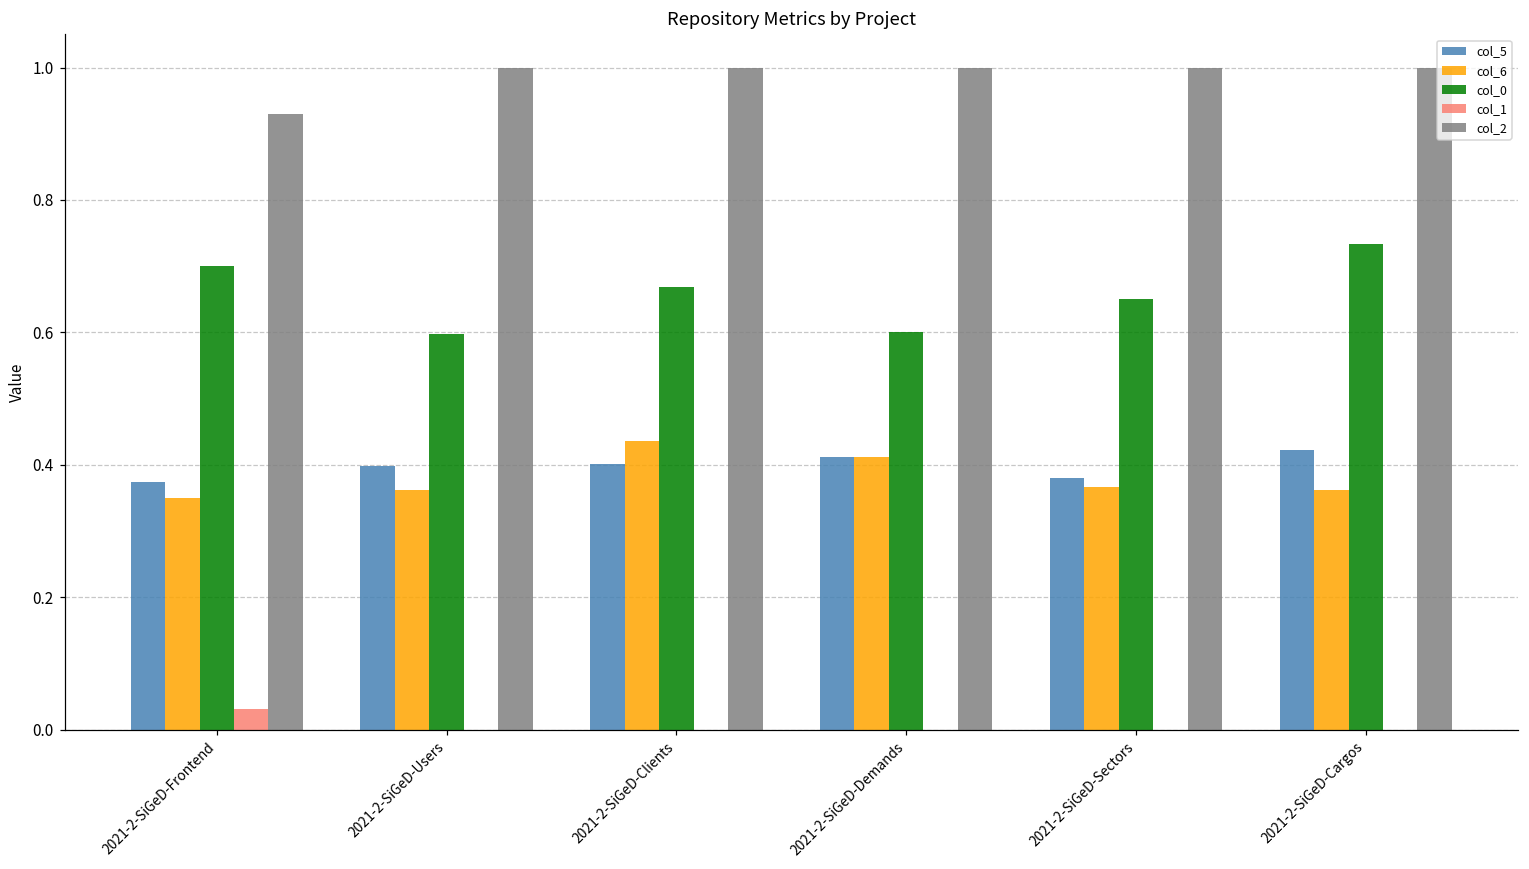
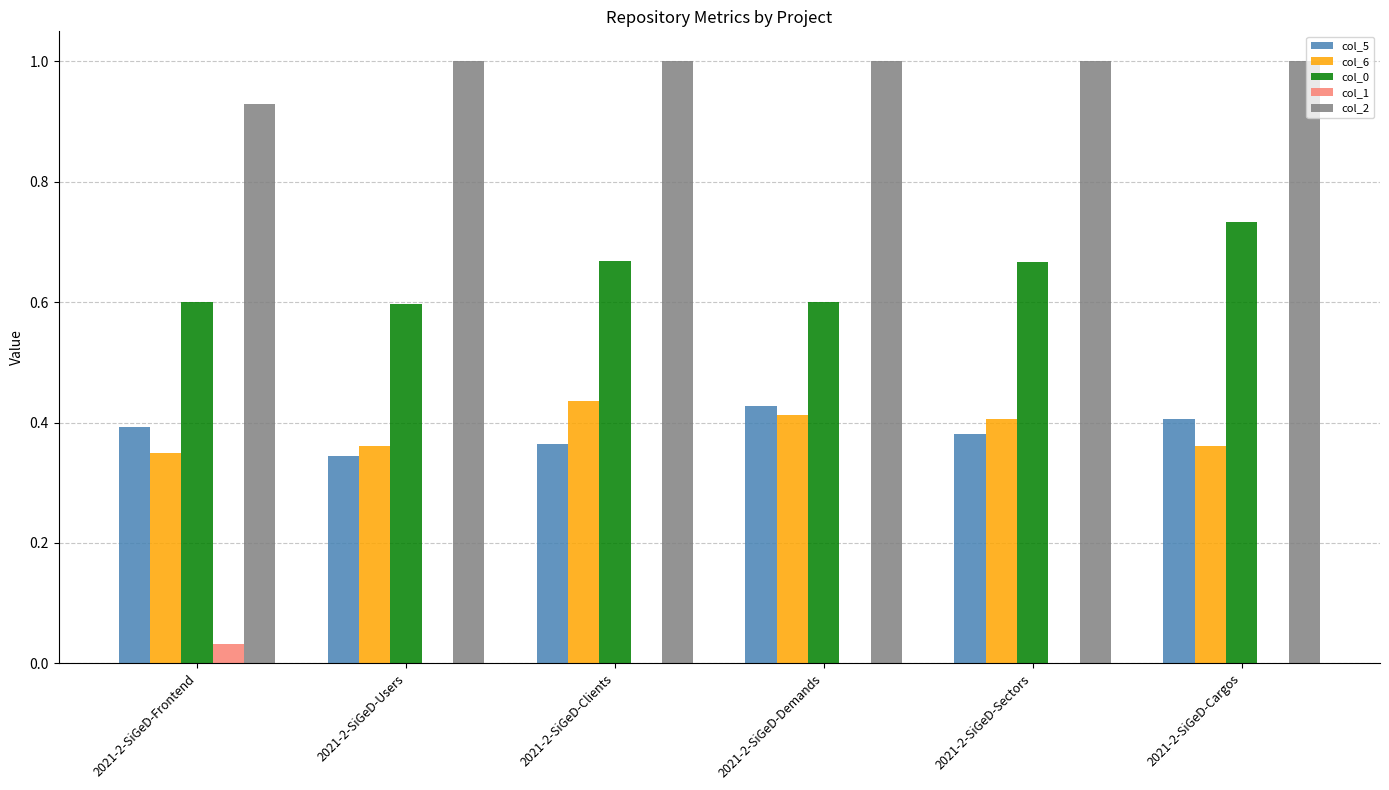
  {
    "col_5": {
-     "2021-2-SiGeD-Frontend": 0.37,
-     "2021-2-SiGeD-Users": 0.40,
-     "2021-2-SiGeD-Clients": 0.40,
-     "2021-2-SiGeD-Demands": 0.41,
+     "2021-2-SiGeD-Frontend": 0.39,
+     "2021-2-SiGeD-Users": 0.35,
+     "2021-2-SiGeD-Clients": 0.36,
+     "2021-2-SiGeD-Demands": 0.43,
      "2021-2-SiGeD-Sectors": 0.38,
-     "2021-2-SiGeD-Cargos": 0.42
+     "2021-2-SiGeD-Cargos": 0.41
    },
    "col_6": {
      "2021-2-SiGeD-Frontend": 0.35,
      "2021-2-SiGeD-Users": 0.36,
      "2021-2-SiGeD-Clients": 0.44,
      "2021-2-SiGeD-Demands": 0.41,
-     "2021-2-SiGeD-Sectors": 0.37,
+     "2021-2-SiGeD-Sectors": 0.41,
      "2021-2-SiGeD-Cargos": 0.36
    },
    "col_0": {
-     "2021-2-SiGeD-Frontend": 0.7,
+     "2021-2-SiGeD-Frontend": 0.6,
      "2021-2-SiGeD-Users": 0.60,
      "2021-2-SiGeD-Clients": 0.67,
      "2021-2-SiGeD-Demands": 0.60,
-     "2021-2-SiGeD-Sectors": 0.65,
+     "2021-2-SiGeD-Sectors": 0.67,
      "2021-2-SiGeD-Cargos": 0.73
    },
    "col_1": {
      "2021-2-SiGeD-Frontend": 0.03,
      "2021-2-SiGeD-Users": 0.00,
      "2021-2-SiGeD-Clients": 0.00,
      "2021-2-SiGeD-Demands": 0.00,
      "2021-2-SiGeD-Sectors": 0.00,
      "2021-2-SiGeD-Cargos": 0.00
    },
    "col_2": {
      "2021-2-SiGeD-Frontend": 0.93,
      "2021-2-SiGeD-Users": 1.00,
      "2021-2-SiGeD-Clients": 1.00,
      "2021-2-SiGeD-Demands": 1.00,
      "2021-2-SiGeD-Sectors": 1.00,
      "2021-2-SiGeD-Cargos": 1.00
    }
  }
